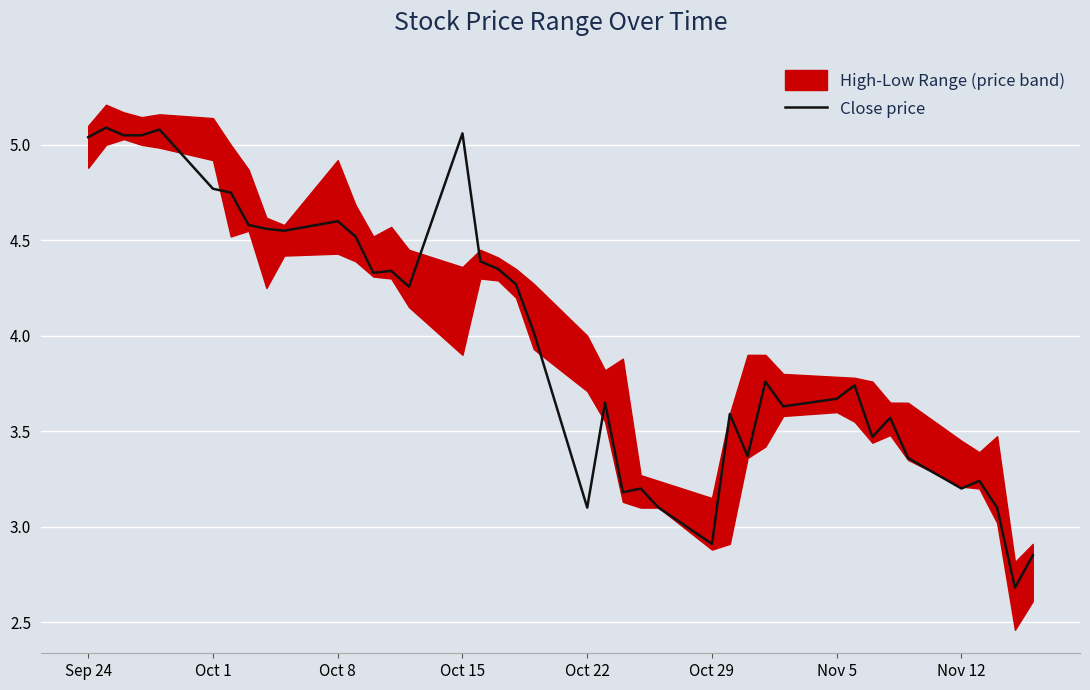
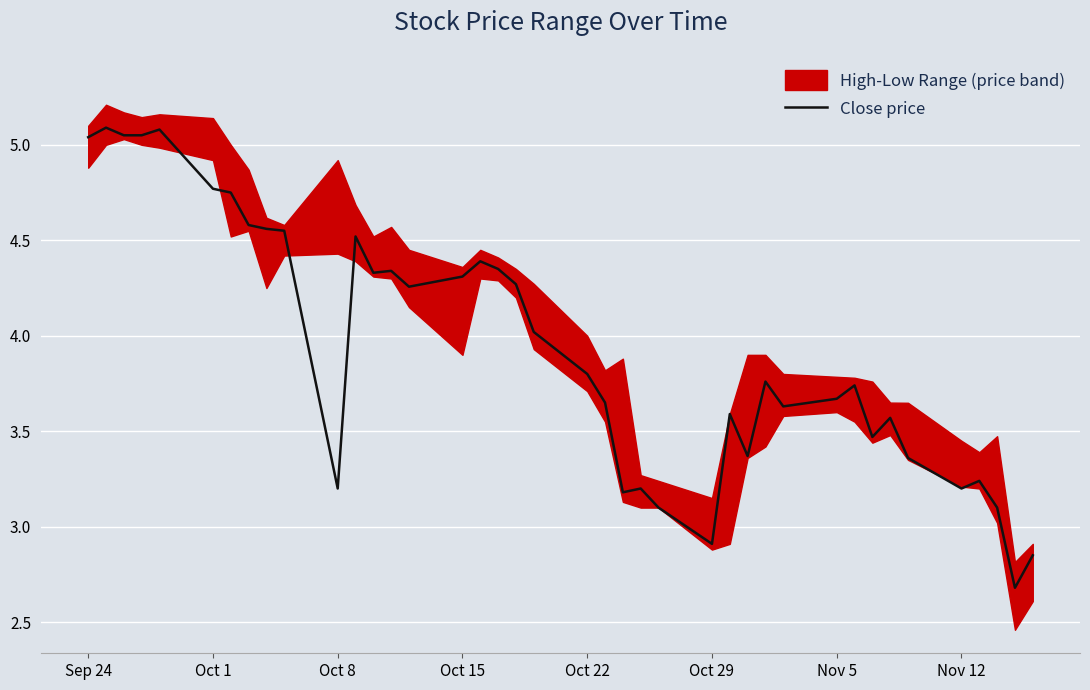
  {
    "Close price": {
      "Sep 24": 5.04,
      "Oct 1": 4.77,
-     "Oct 8": 4.6,
-     "Oct 15": 5.06,
-     "Oct 22": 3.1,
+     "Oct 8": 3.2,
+     "Oct 15": 4.31,
+     "Oct 22": 3.8,
      "Oct 29": 2.91,
      "Nov 5": 3.67,
      "Nov 12": 3.20
    }
  }
